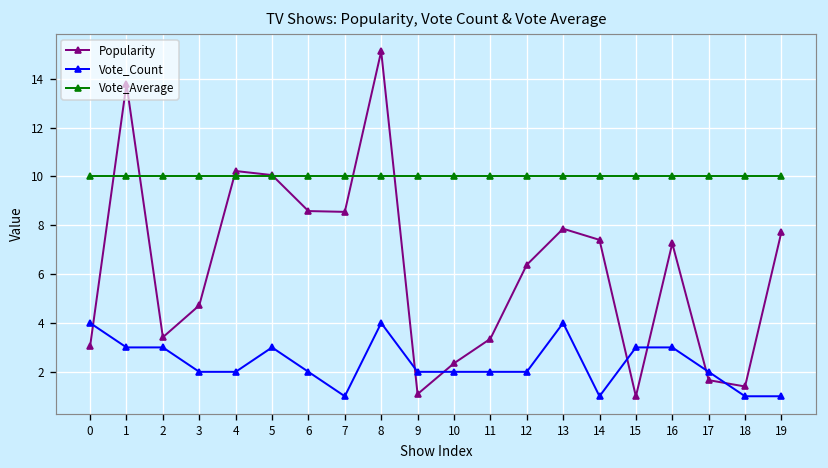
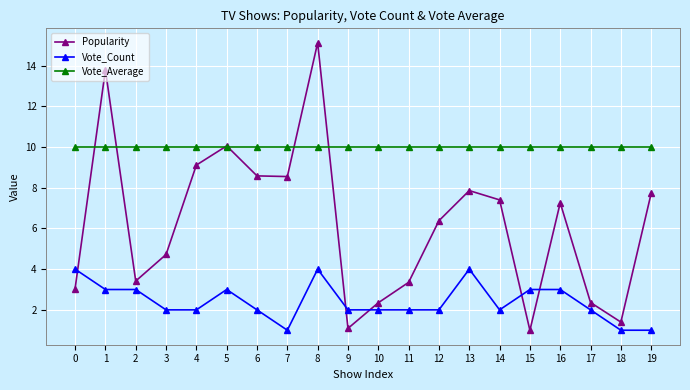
  {
    "Popularity": {
      "0": 3.0,
      "2": 3.4,
      "3": 4.7,
-     "4": 10.2,
+     "4": 9.1,
      "6": 8.6,
      "7": 8.6,
      "8": 15.1,
      "9": 1.1,
      "10": 2.3,
      "11": 3.4,
      "12": 6.4,
      "13": 7.9,
      "14": 7.4,
      "15": 1.0,
      "16": 7.3,
-     "17": 1.7,
+     "17": 2.4,
      "18": 1.4,
      "19": 7.7
    },
    "Vote_Count": {
      "0": 4,
      "1": 3,
      "2": 3,
      "3": 2,
      "4": 2,
      "5": 3,
      "6": 2,
      "7": 1,
      "8": 4,
      "9": 2,
      "10": 2,
      "11": 2,
      "12": 2,
      "13": 4,
-     "14": 1,
+     "14": 2,
      "15": 3,
      "16": 3,
      "17": 2,
      "18": 1,
      "19": 1
    },
    "Vote_Average": {
      "0": 10.0,
      "1": 10.0,
      "2": 10.0,
      "3": 10.0,
      "4": 10.0,
      "6": 10.0,
      "7": 10.0,
      "8": 10.0,
      "9": 10.0,
      "10": 10.0,
      "11": 10.0,
      "12": 10.0,
      "13": 10.0,
      "14": 10.0,
      "15": 10.0,
      "16": 10.0,
      "17": 10.0,
      "18": 10.0,
      "19": 10.0
    }
  }
